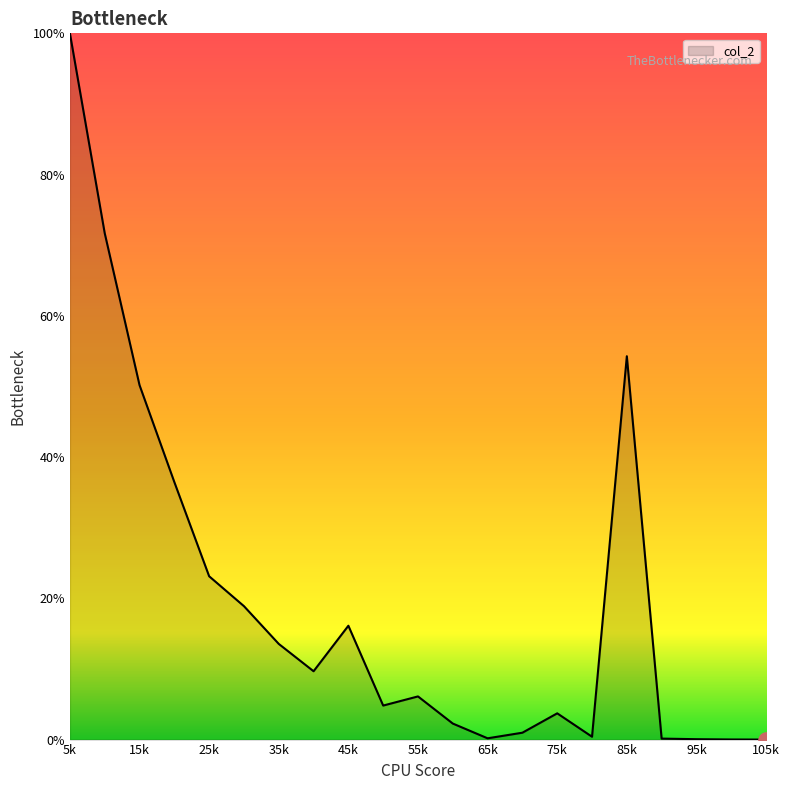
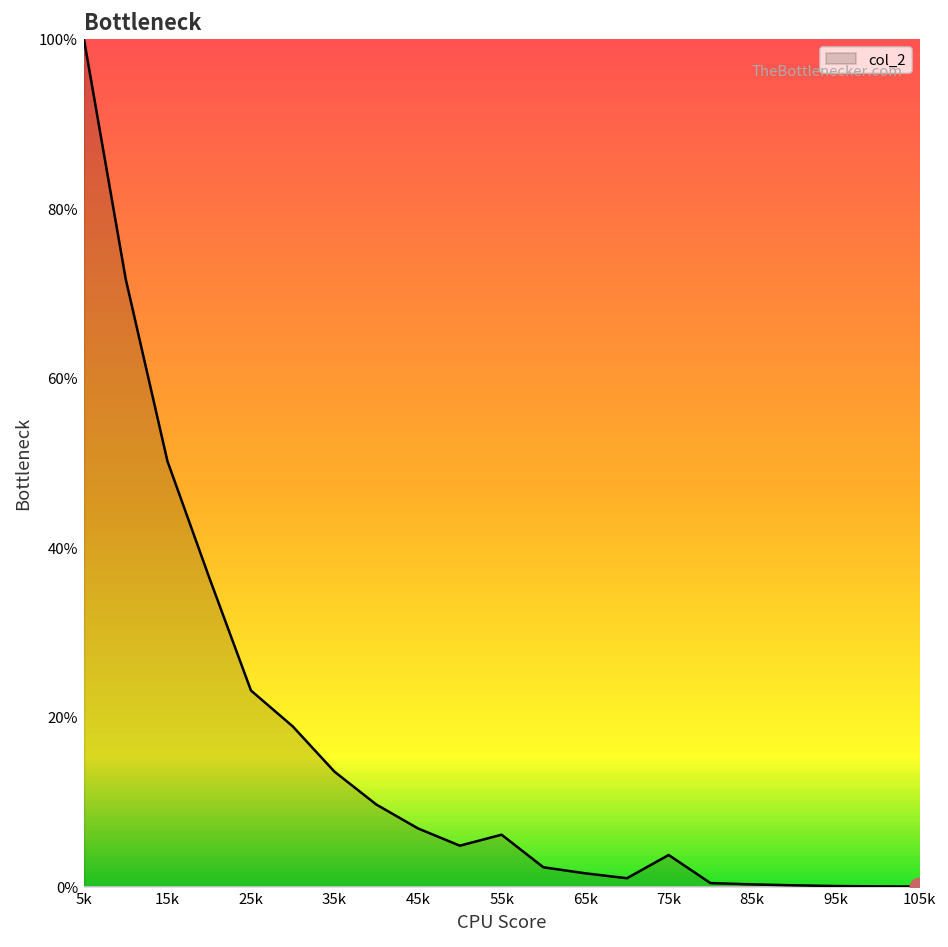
  {
    "col_2": {
      "5k": "100%",
      "15k": "50%",
      "25k": "23%",
      "35k": "14%",
-     "45k": "16%",
+     "45k": "7%",
      "55k": "6%",
-     "65k": "0%",
+     "65k": "2%",
      "75k": "4%",
-     "85k": "54%",
+     "85k": "0%",
      "95k": "0%"
    }
  }
